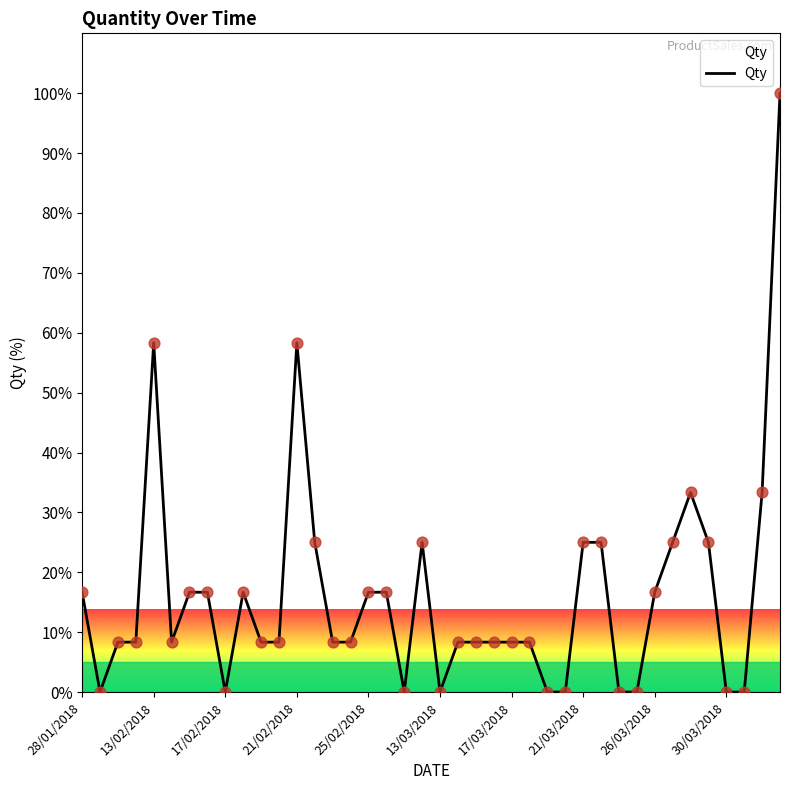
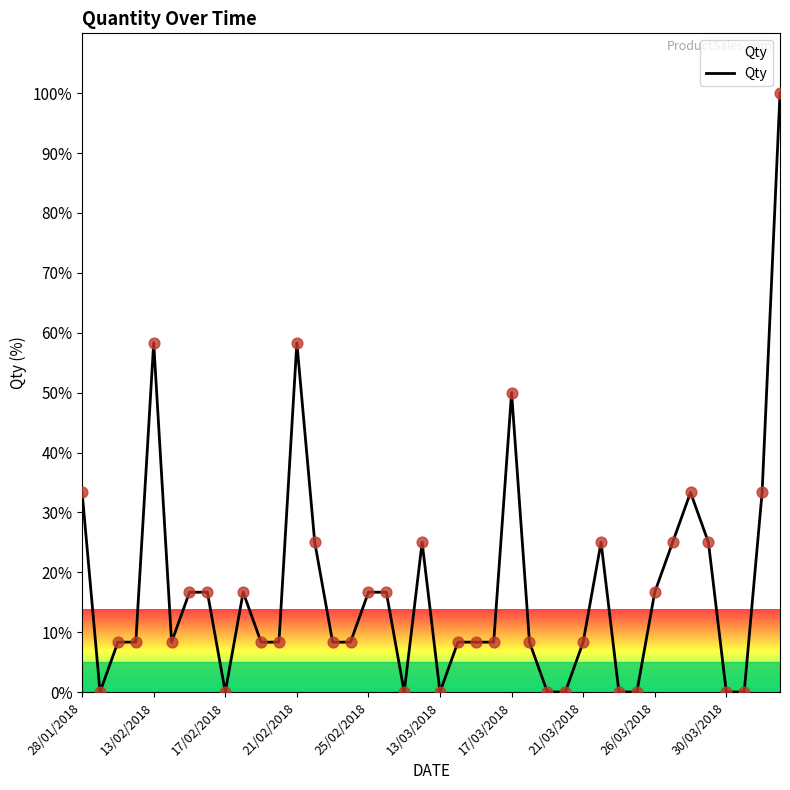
  {
-   "28/01/2018": "17%",
+   "28/01/2018": "33%",
    "13/02/2018": "58%",
    "21/02/2018": "58%",
    "25/02/2018": "17%",
-   "17/03/2018": "8%",
-   "21/03/2018": "25%",
+   "17/03/2018": "50%",
+   "21/03/2018": "8%",
    "26/03/2018": "17%"
  }
